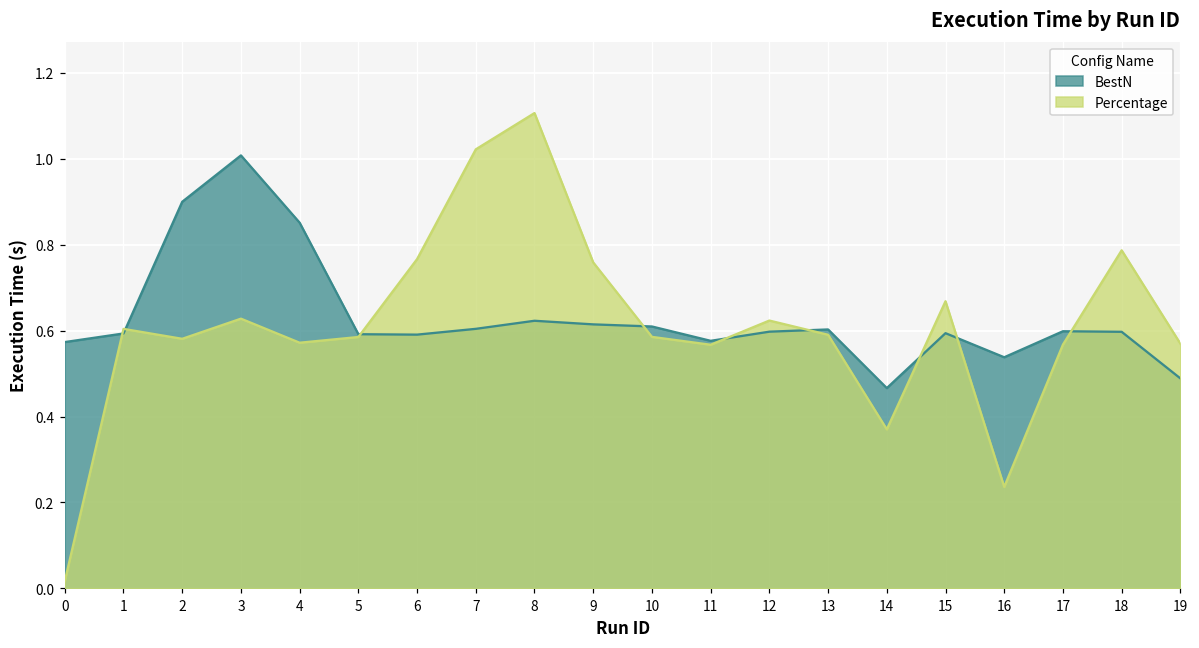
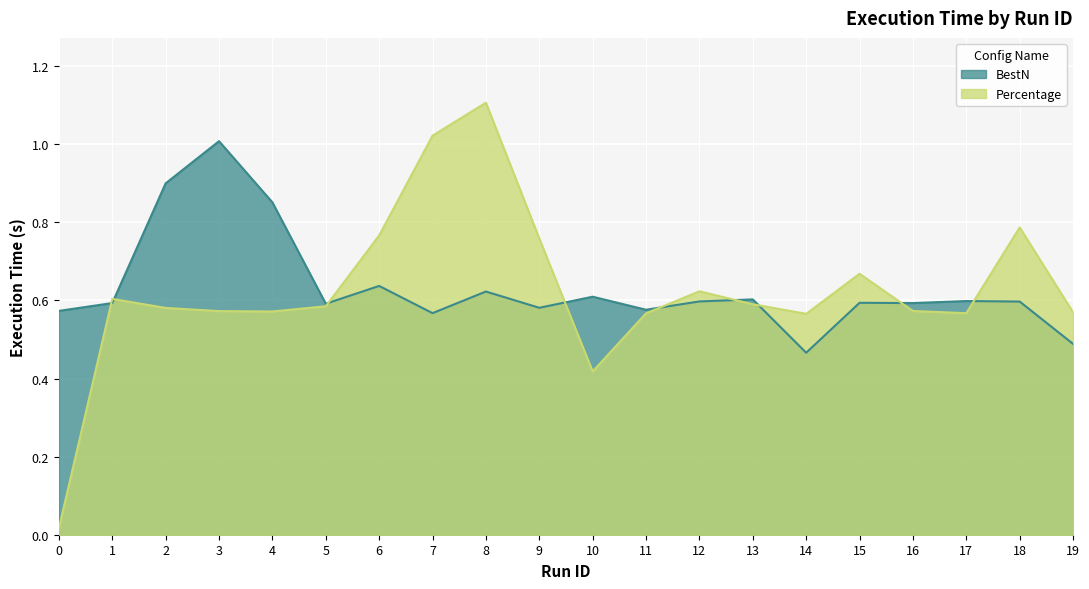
  {
    "BestN": {
      "0": 0.57,
      "1": 0.59,
      "2": 0.90,
      "3": 1.01,
      "4": 0.85,
      "5": 0.59,
-     "6": 0.59,
-     "7": 0.60,
+     "6": 0.64,
+     "7": 0.57,
      "8": 0.62,
-     "9": 0.61,
+     "9": 0.58,
      "10": 0.61,
      "11": 0.58,
      "12": 0.60,
      "13": 0.60,
      "14": 0.47,
      "15": 0.59,
-     "16": 0.54,
+     "16": 0.59,
      "17": 0.60,
      "18": 0.60,
      "19": 0.49
    },
    "Percentage": {
      "0": 0.02,
      "1": 0.60,
      "2": 0.58,
-     "3": 0.63,
+     "3": 0.57,
      "4": 0.57,
      "5": 0.59,
      "6": 0.77,
      "7": 1.02,
      "8": 1.11,
      "9": 0.76,
-     "10": 0.59,
+     "10": 0.42,
      "11": 0.57,
      "12": 0.62,
      "13": 0.59,
-     "14": 0.37,
+     "14": 0.57,
      "15": 0.67,
-     "16": 0.24,
+     "16": 0.57,
      "17": 0.57,
      "18": 0.79,
      "19": 0.57
    }
  }
